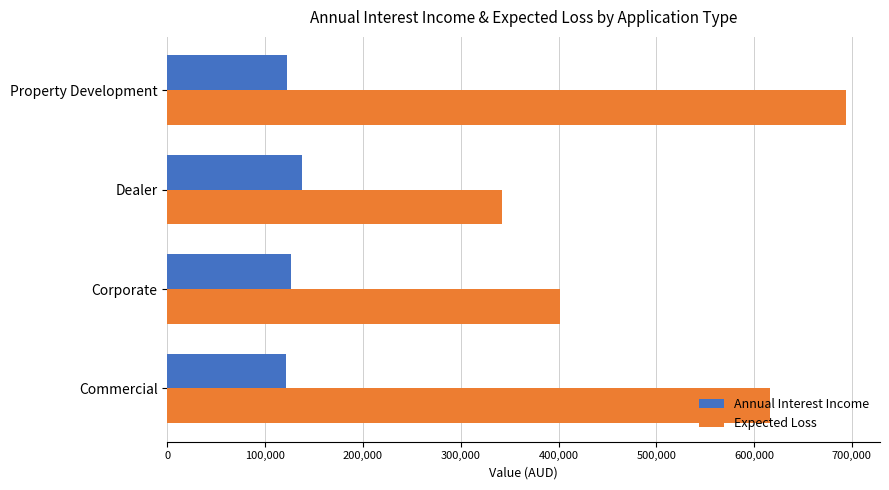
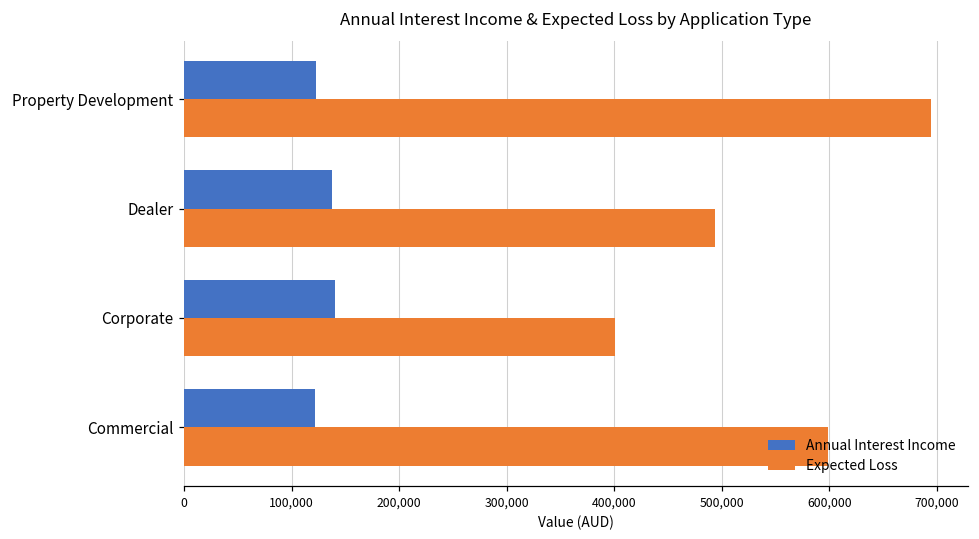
  {
    "Annual Interest Income": {
      "Property Development": "120,000",
      "Dealer": "140,000",
-     "Corporate": "130,000",
+     "Corporate": "140,000",
      "Commercial": "120,000"
    },
    "Expected Loss": {
      "Property Development": "690,000",
-     "Dealer": "340,000",
+     "Dealer": "490,000",
      "Corporate": "400,000",
-     "Commercial": "620,000"
+     "Commercial": "600,000"
    }
  }
